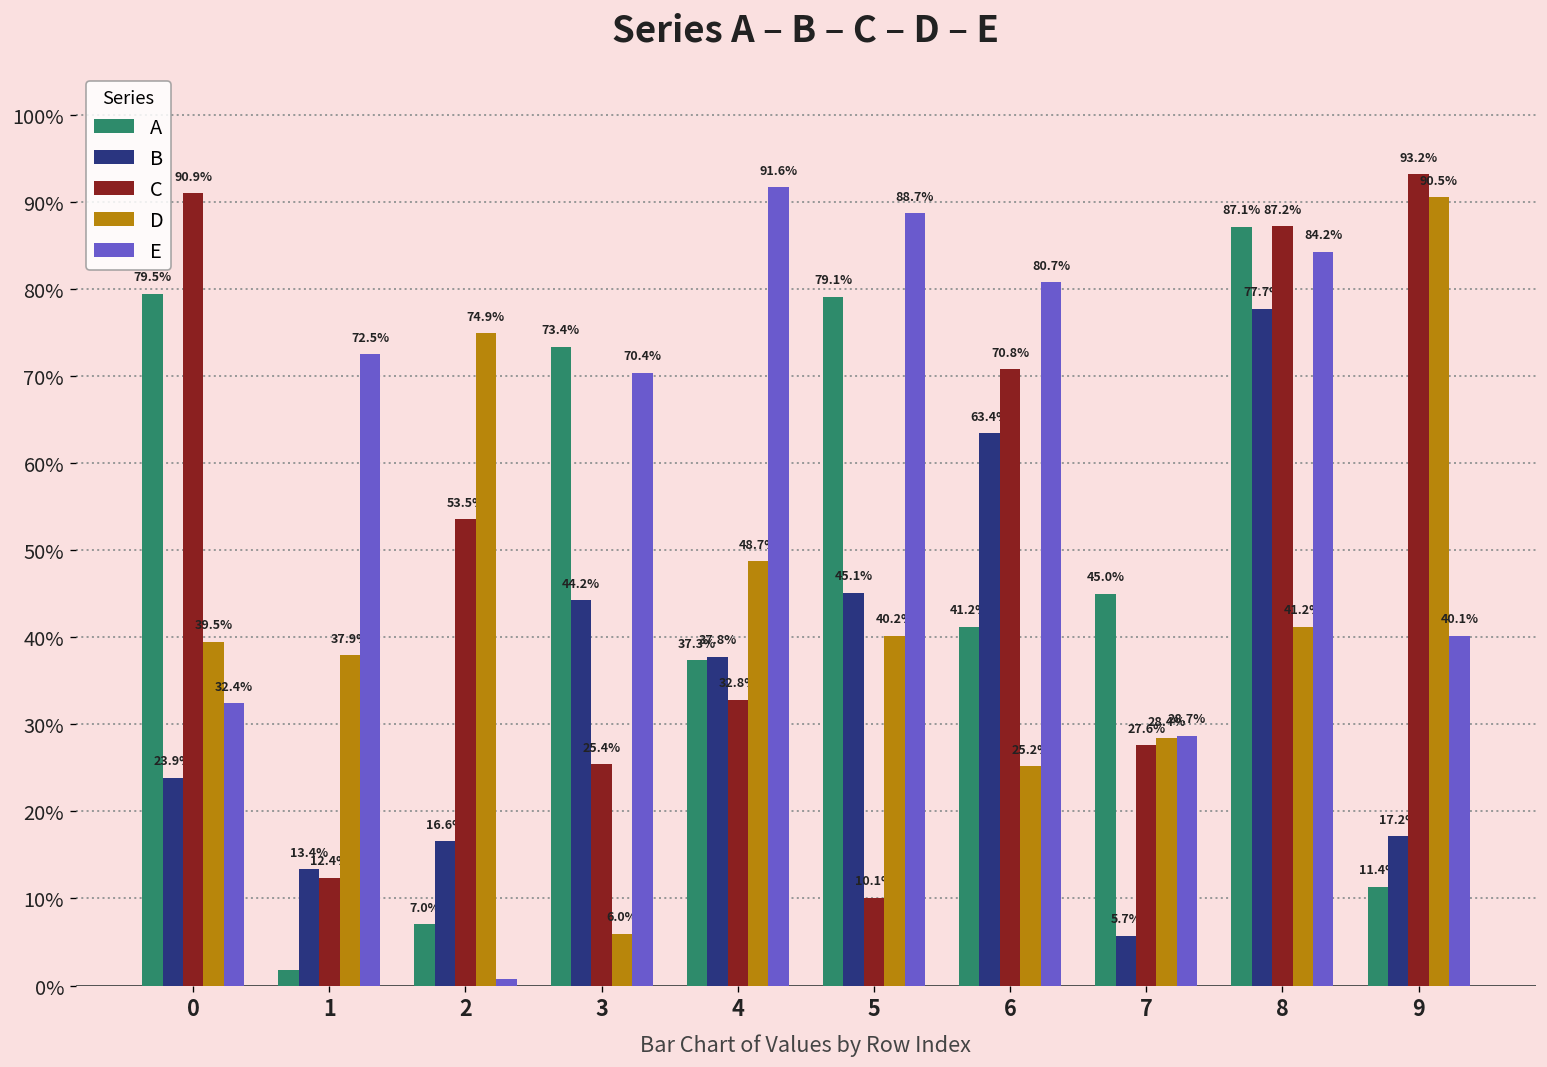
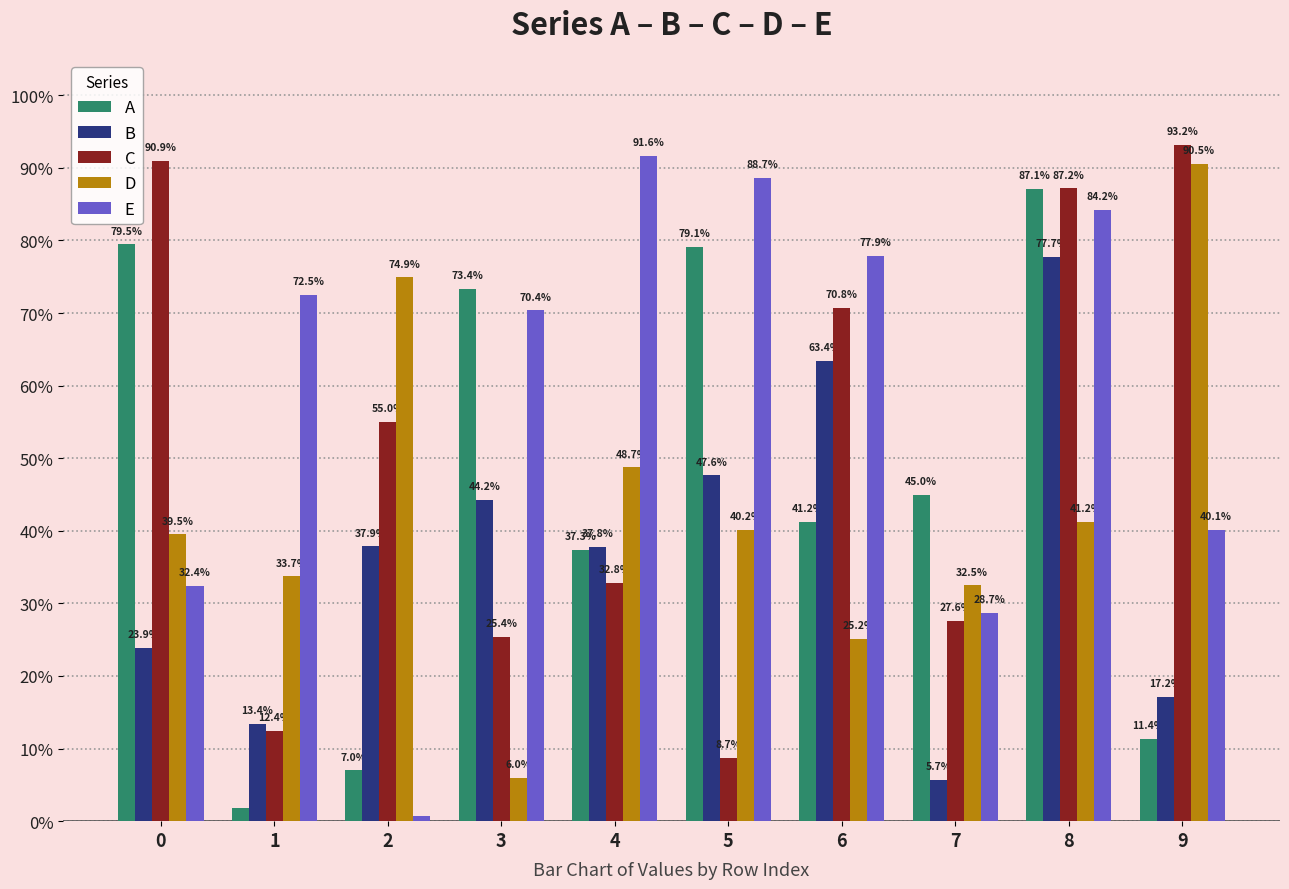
  {
    "A": {
      "0": "79.5%",
      "2": "7.0%",
      "3": "73.4%",
      "5": "79.1%",
      "6": "41.2%",
      "7": "45.0%",
      "8": "87.1%",
      "9": "11.4%"
    },
    "B": {
      "0": "23.9%",
      "1": "13.4%",
-     "2": "16.6%",
+     "2": "37.9%",
      "3": "44.2%",
-     "5": "45.1%",
+     "5": "47.6%",
      "6": "63.4%",
      "7": "5.7%",
      "8": "77.7%",
      "9": "17.2%"
    },
    "C": {
      "0": "90.9%",
      "1": "12.4%",
-     "2": "53.5%",
+     "2": "55.0%",
      "3": "25.4%",
      "4": "32.8%",
-     "5": "10.1%",
+     "5": "8.7%",
      "6": "70.8%",
      "8": "87.2%",
      "9": "93.2%"
    },
    "D": {
      "0": "39.5%",
-     "1": "37.9%",
+     "1": "33.7%",
      "2": "74.9%",
      "3": "6.0%",
      "4": "48.7%",
      "5": "40.2%",
      "6": "25.2%",
-     "7": "28.4%",
+     "7": "32.5%",
      "8": "41.2%",
      "9": "90.5%"
    },
    "E": {
      "0": "32.4%",
      "1": "72.5%",
      "3": "70.4%",
      "4": "91.6%",
      "5": "88.7%",
-     "6": "80.7%",
+     "6": "77.9%",
      "8": "84.2%",
      "9": "40.1%"
    }
  }
